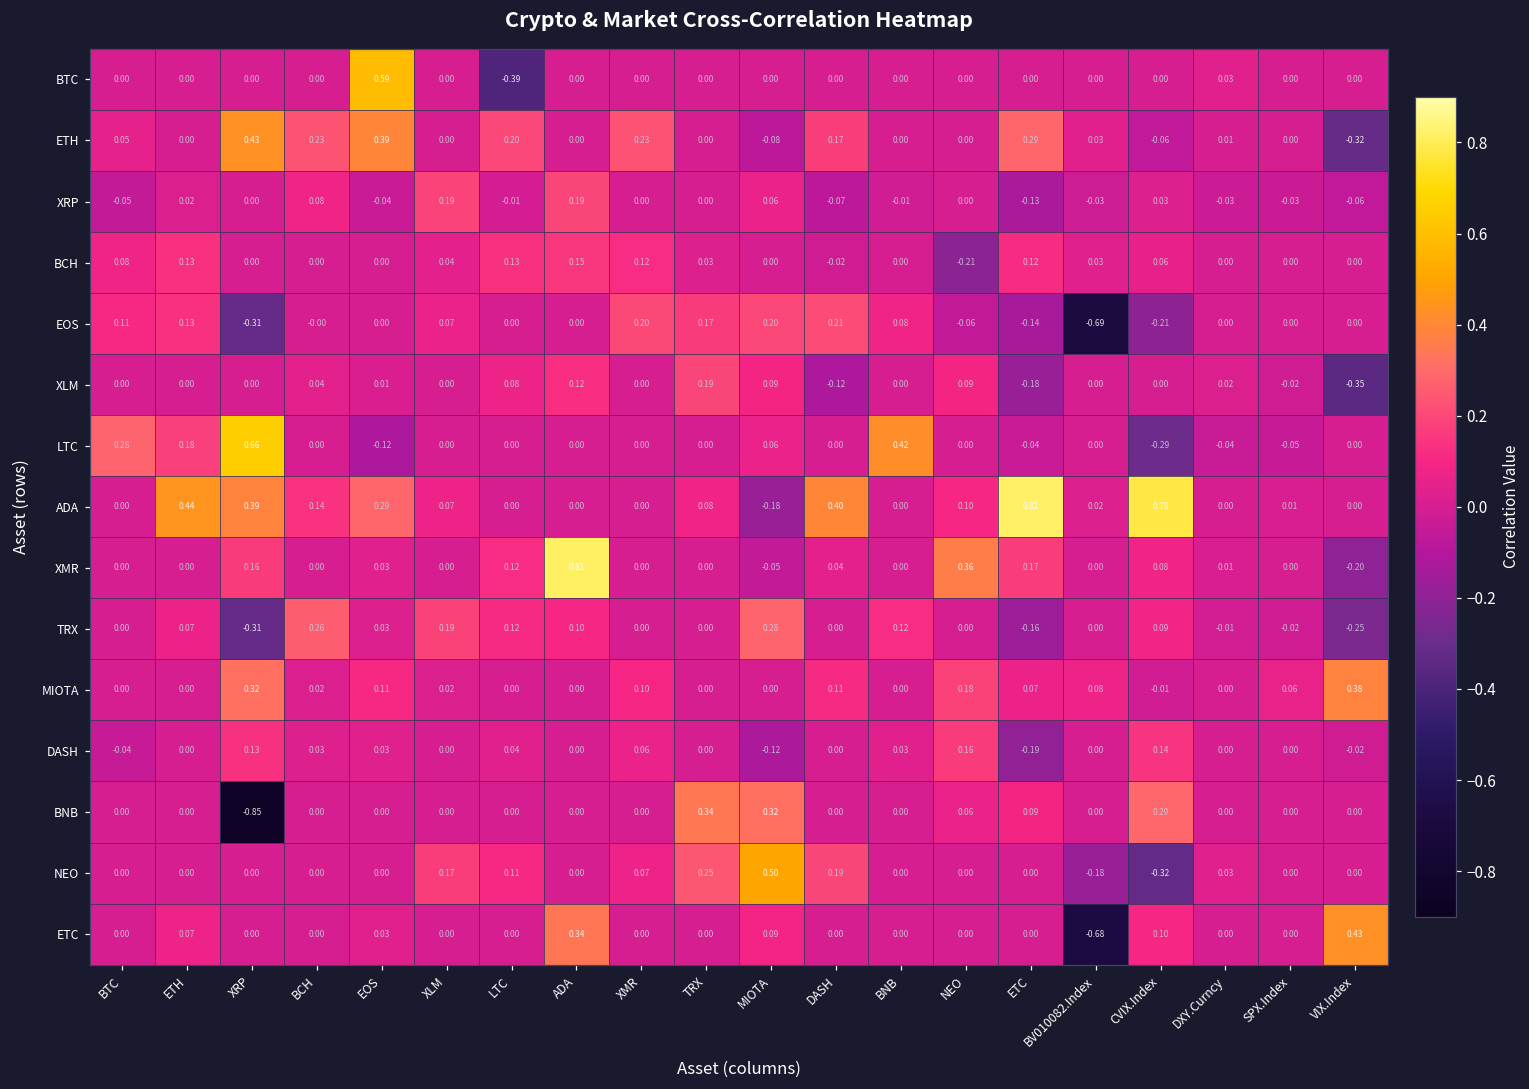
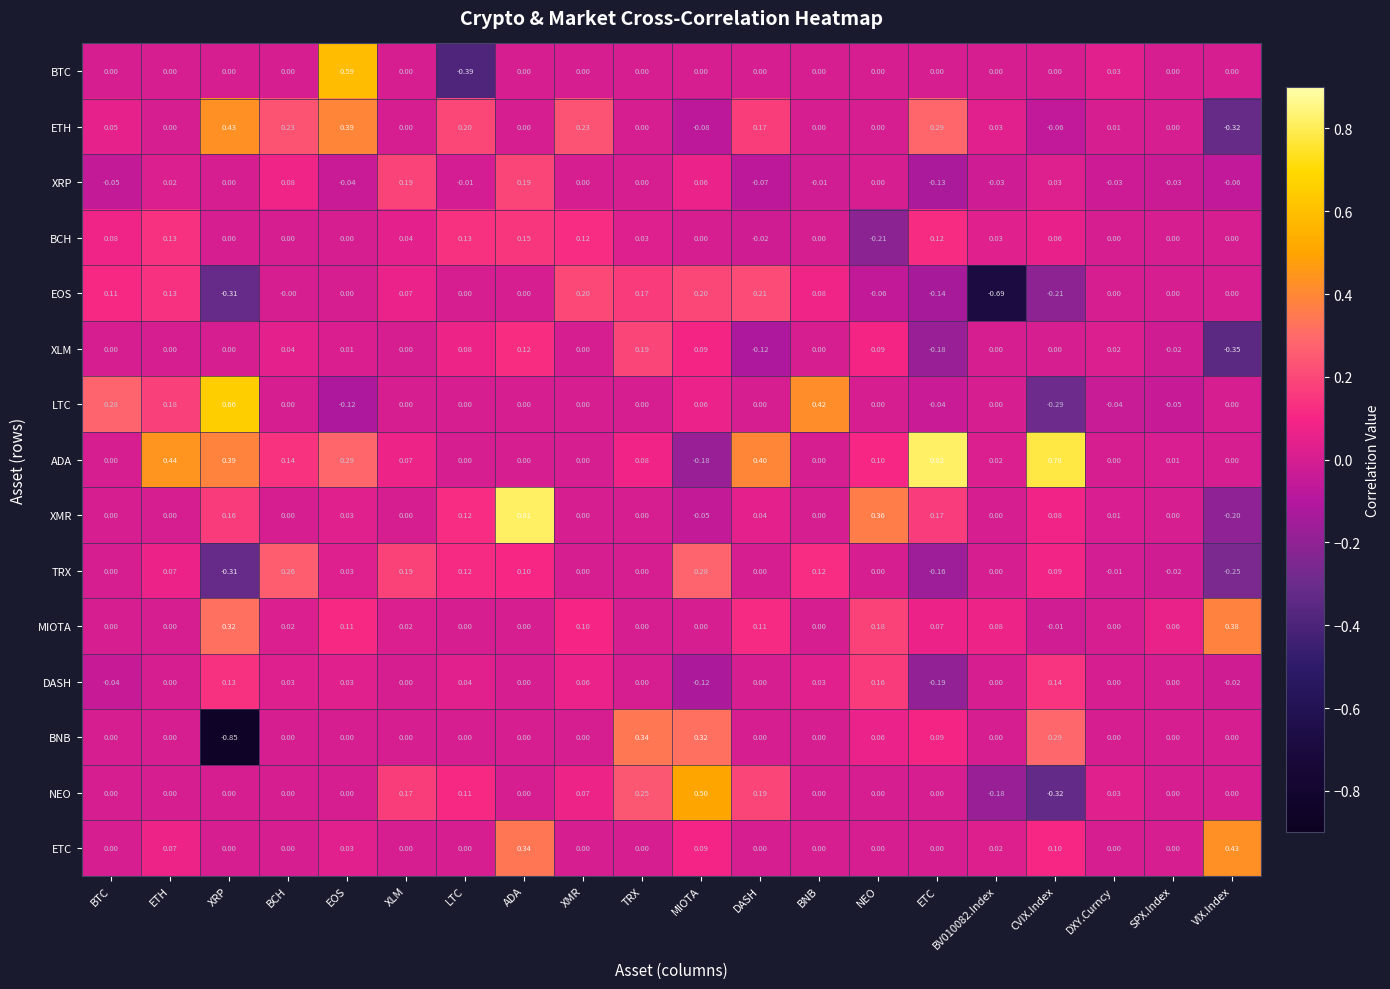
  {
    "ETC": {
      "BTC": 0.00,
      "ETH": 0.07,
      "XRP": 0.00,
      "BCH": 0.00,
      "EOS": 0.03,
      "XLM": 0.00,
      "LTC": 0.00,
      "ADA": 0.34,
      "XMR": 0.00,
      "TRX": 0.00,
      "MIOTA": 0.09,
      "DASH": 0.00,
      "BNB": 0.00,
      "NEO": 0.00,
      "ETC": 0.00,
-     "BV010082.Index": -0.68,
+     "BV010082.Index": 0.02,
      "CVIX.Index": 0.10,
      "DXY.Curncy": 0.00,
      "SPX.Index": 0.00,
      "VIX.Index": 0.43
    }
  }
